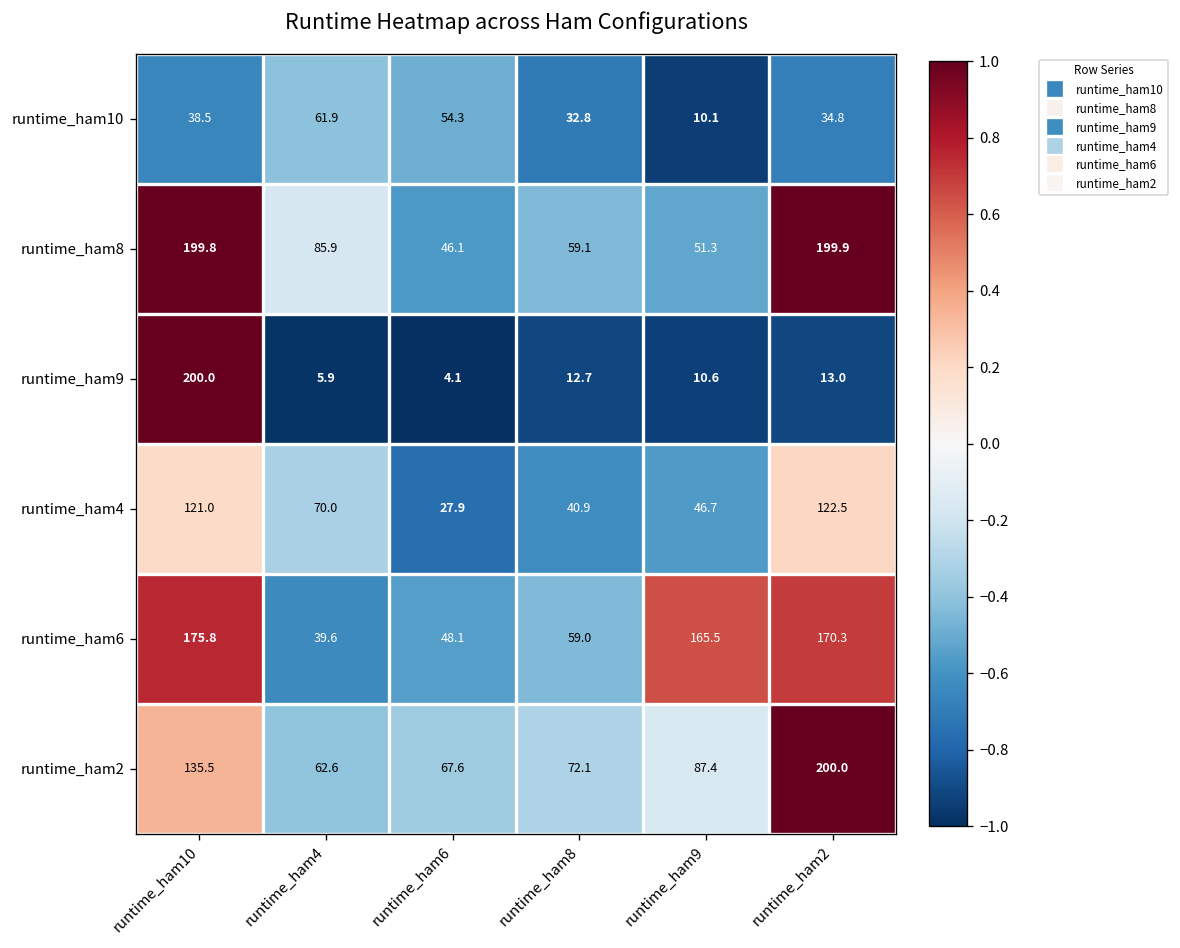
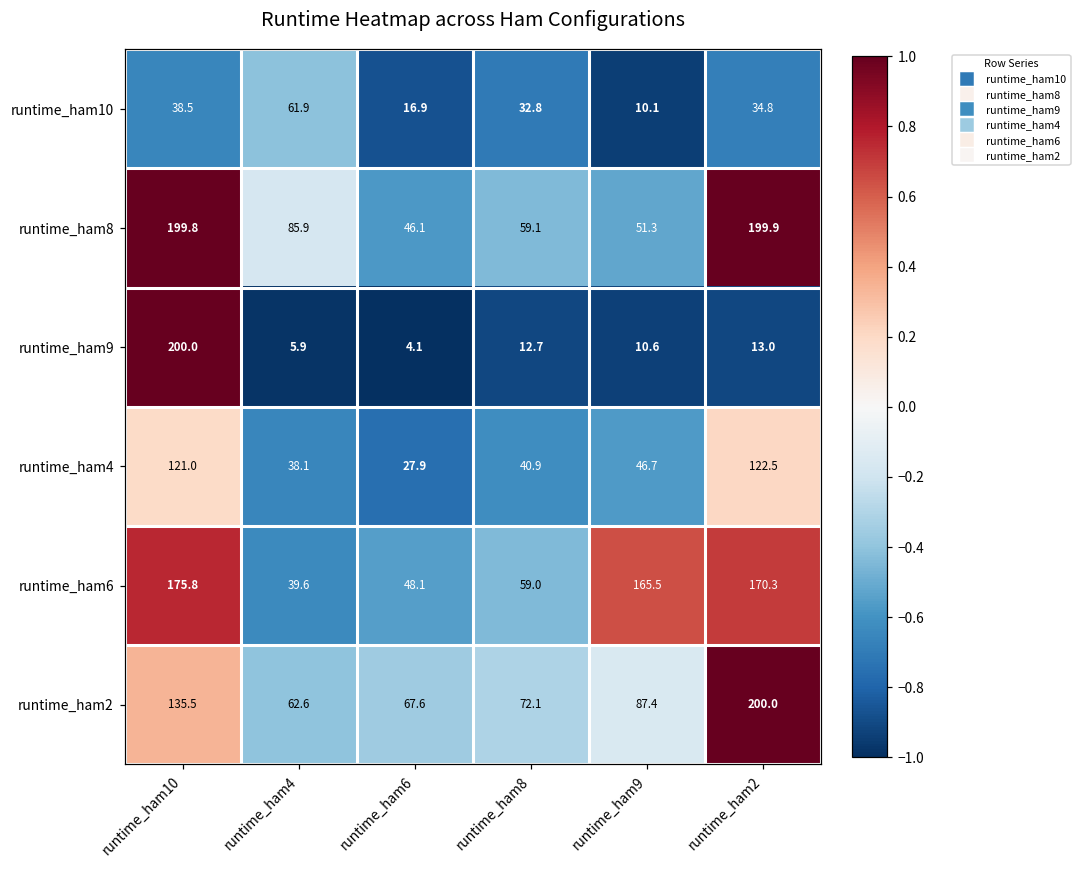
  {
    "runtime_ham10": {
      "runtime_ham10": 38.5,
      "runtime_ham4": 61.9,
-     "runtime_ham6": 54.3,
+     "runtime_ham6": 16.9,
      "runtime_ham8": 32.8,
      "runtime_ham9": 10.1,
      "runtime_ham2": 34.8
    },
    "runtime_ham8": {
      "runtime_ham10": 199.8,
      "runtime_ham4": 85.9,
      "runtime_ham6": 46.1,
      "runtime_ham8": 59.1,
      "runtime_ham9": 51.3,
      "runtime_ham2": 199.9
    },
    "runtime_ham9": {
      "runtime_ham10": 200.0,
      "runtime_ham4": 5.9,
      "runtime_ham6": 4.1,
      "runtime_ham8": 12.7,
      "runtime_ham9": 10.6,
      "runtime_ham2": 13.0
    },
    "runtime_ham4": {
      "runtime_ham10": 121.0,
-     "runtime_ham4": 70.0,
+     "runtime_ham4": 38.1,
      "runtime_ham6": 27.9,
      "runtime_ham8": 40.9,
      "runtime_ham9": 46.7,
      "runtime_ham2": 122.5
    },
    "runtime_ham6": {
      "runtime_ham10": 175.8,
      "runtime_ham4": 39.6,
      "runtime_ham6": 48.1,
      "runtime_ham8": 59.0,
      "runtime_ham9": 165.5,
      "runtime_ham2": 170.3
    },
    "runtime_ham2": {
      "runtime_ham10": 135.5,
      "runtime_ham4": 62.6,
      "runtime_ham6": 67.6,
      "runtime_ham8": 72.1,
      "runtime_ham9": 87.4,
      "runtime_ham2": 200.0
    }
  }
